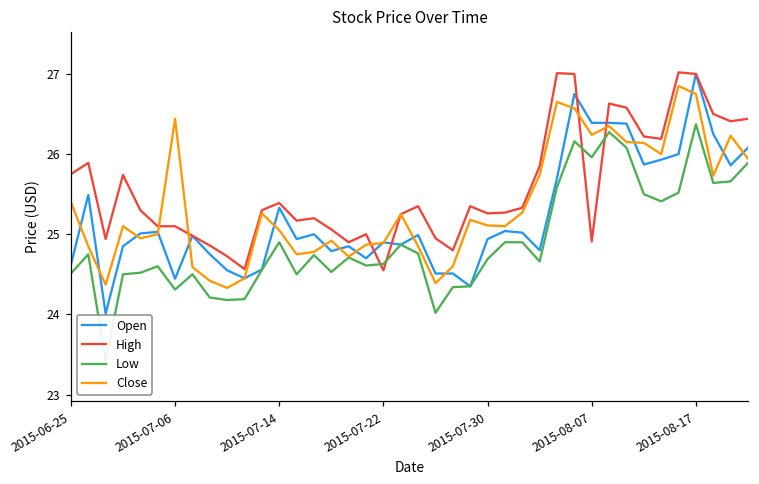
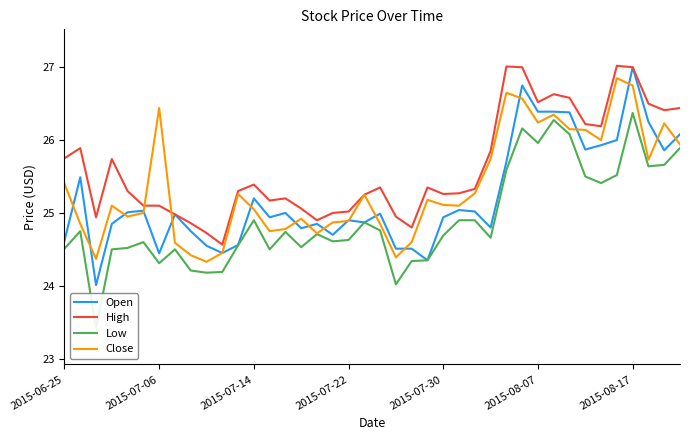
  {
    "Open": {
      "2015-06-25": 24.6,
      "2015-07-06": 24.4,
-     "2015-07-14": 25.3,
+     "2015-07-14": 25.2,
      "2015-07-30": 24.9,
      "2015-08-07": 26.4
    },
    "High": {
      "2015-06-25": 25.8,
      "2015-07-06": 25.1,
      "2015-07-14": 25.4,
-     "2015-07-22": 24.6,
+     "2015-07-22": 25.0,
      "2015-07-30": 25.3,
-     "2015-08-07": 24.9
+     "2015-08-07": 26.5
    },
    "Low": {
      "2015-06-25": 24.5,
      "2015-07-06": 24.3,
      "2015-07-14": 24.9,
      "2015-07-22": 24.6,
      "2015-07-30": 24.7,
      "2015-08-07": 26.0,
      "2015-08-17": 26.4
    },
    "Close": {
      "2015-06-25": 25.4,
      "2015-07-06": 26.4,
      "2015-07-14": 25.0,
      "2015-07-30": 25.1,
      "2015-08-07": 26.2,
      "2015-08-17": 26.8
    }
  }
